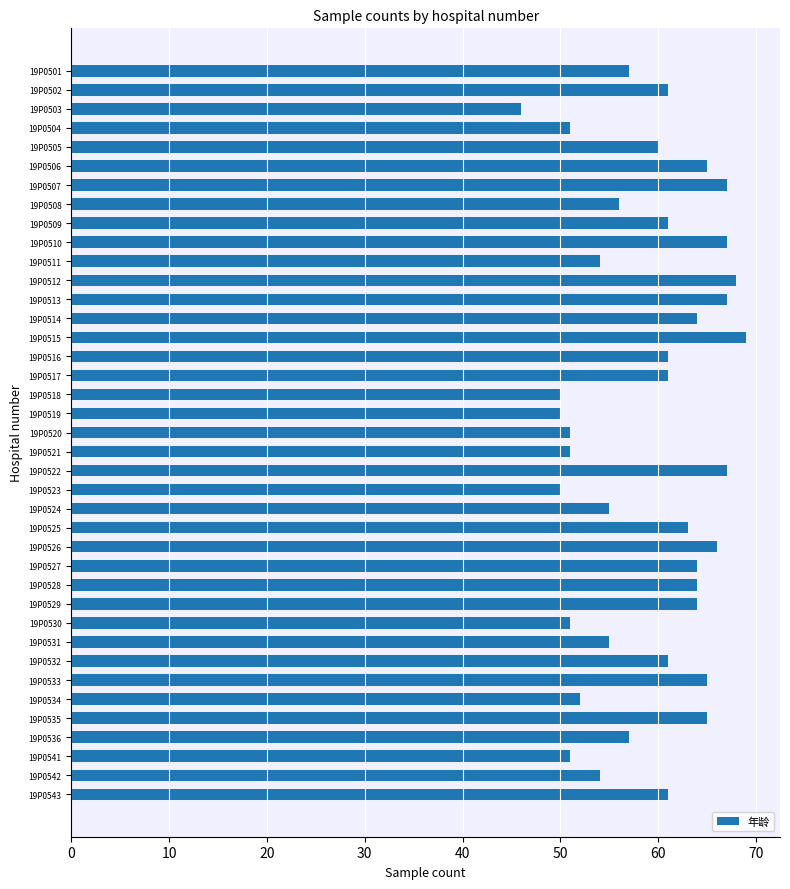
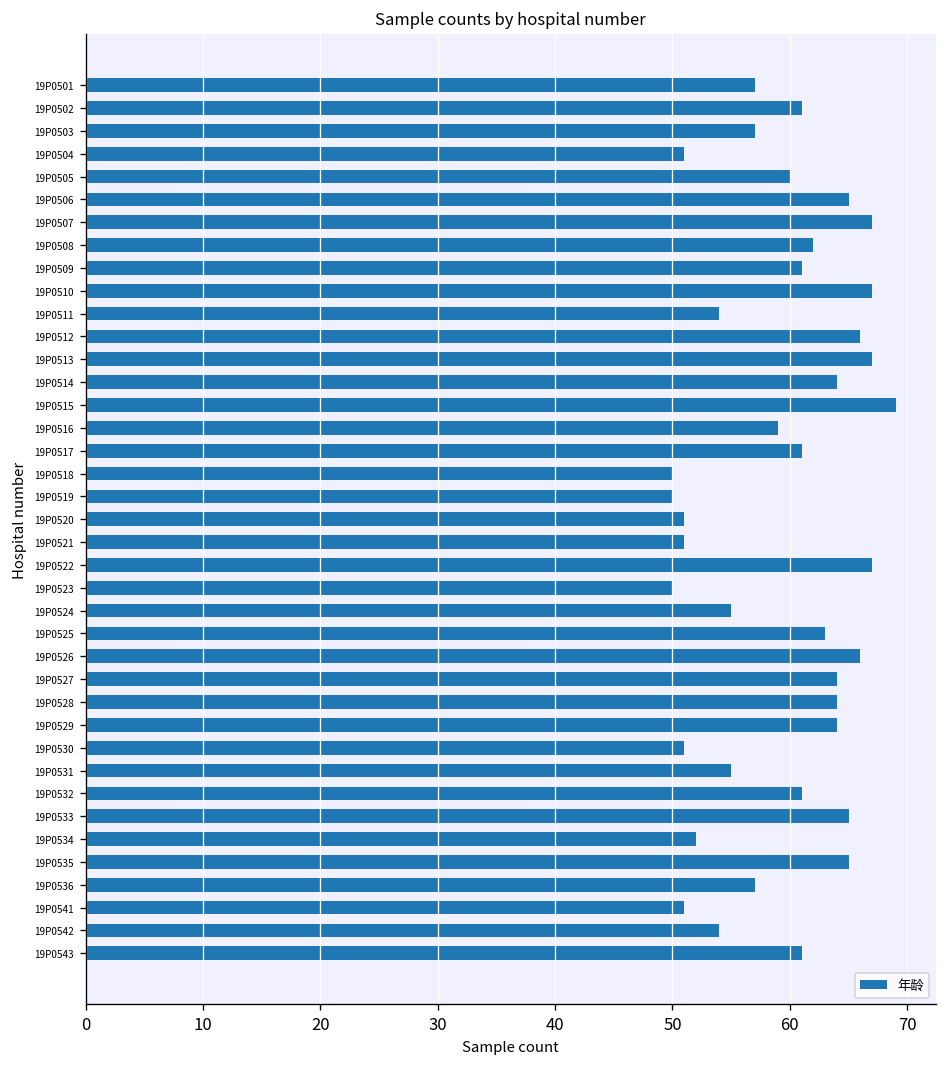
  {
    "19P0501": 57,
    "19P0502": 61,
-   "19P0503": 46,
+   "19P0503": 57,
    "19P0504": 51,
    "19P0505": 60,
    "19P0506": 65,
    "19P0507": 67,
-   "19P0508": 56,
+   "19P0508": 62,
    "19P0509": 61,
    "19P0510": 67,
    "19P0511": 54,
-   "19P0512": 68,
+   "19P0512": 66,
    "19P0513": 67,
    "19P0514": 64,
    "19P0515": 69,
-   "19P0516": 61,
+   "19P0516": 59,
    "19P0517": 61,
    "19P0518": 50,
    "19P0519": 50,
    "19P0520": 51,
    "19P0521": 51,
    "19P0522": 67,
    "19P0523": 50,
    "19P0524": 55,
    "19P0525": 63,
    "19P0526": 66,
    "19P0527": 64,
    "19P0528": 64,
    "19P0529": 64,
    "19P0530": 51,
    "19P0531": 55,
    "19P0532": 61,
    "19P0533": 65,
    "19P0534": 52,
    "19P0535": 65,
    "19P0536": 57,
    "19P0541": 51,
    "19P0542": 54,
    "19P0543": 61
  }
